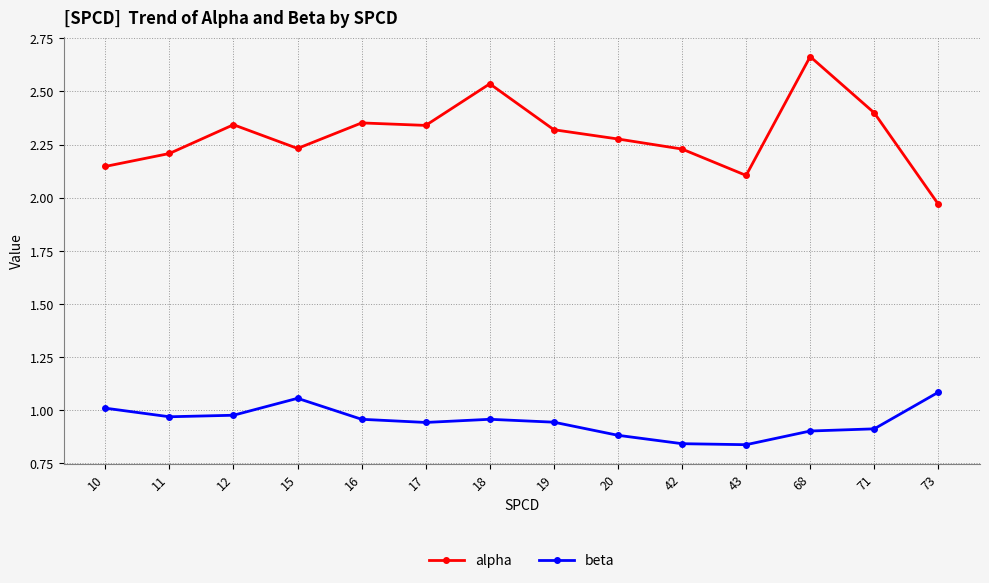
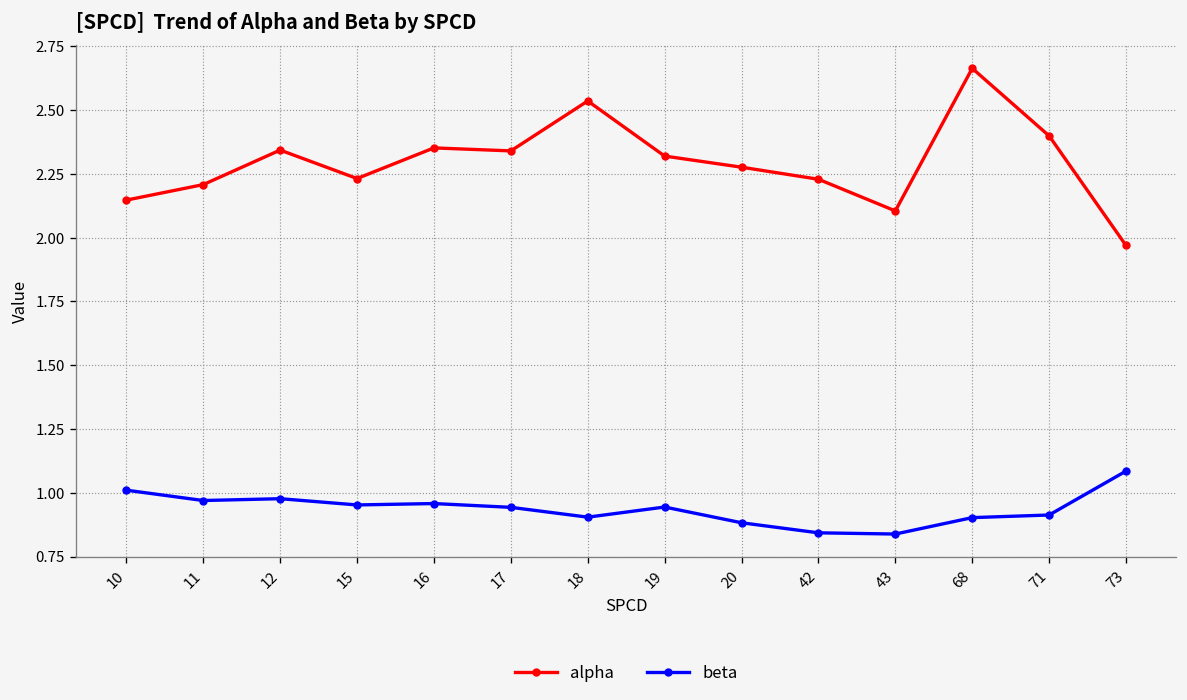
  {
    "alpha": {
      "10": 2.15,
      "11": 2.21,
      "12": 2.34,
      "15": 2.23,
      "16": 2.35,
      "17": 2.34,
      "18": 2.54,
      "19": 2.32,
      "20": 2.28,
      "42": 2.23,
      "43": 2.11,
      "68": 2.66,
      "71": 2.40,
      "73": 1.97
    },
    "beta": {
      "10": 1.01,
      "11": 0.97,
      "12": 0.98,
-     "15": 1.06,
+     "15": 0.95,
      "16": 0.96,
      "17": 0.94,
-     "18": 0.96,
+     "18": 0.90,
      "19": 0.94,
      "20": 0.88,
      "42": 0.84,
      "43": 0.84,
      "68": 0.90,
      "71": 0.91,
      "73": 1.09
    }
  }
